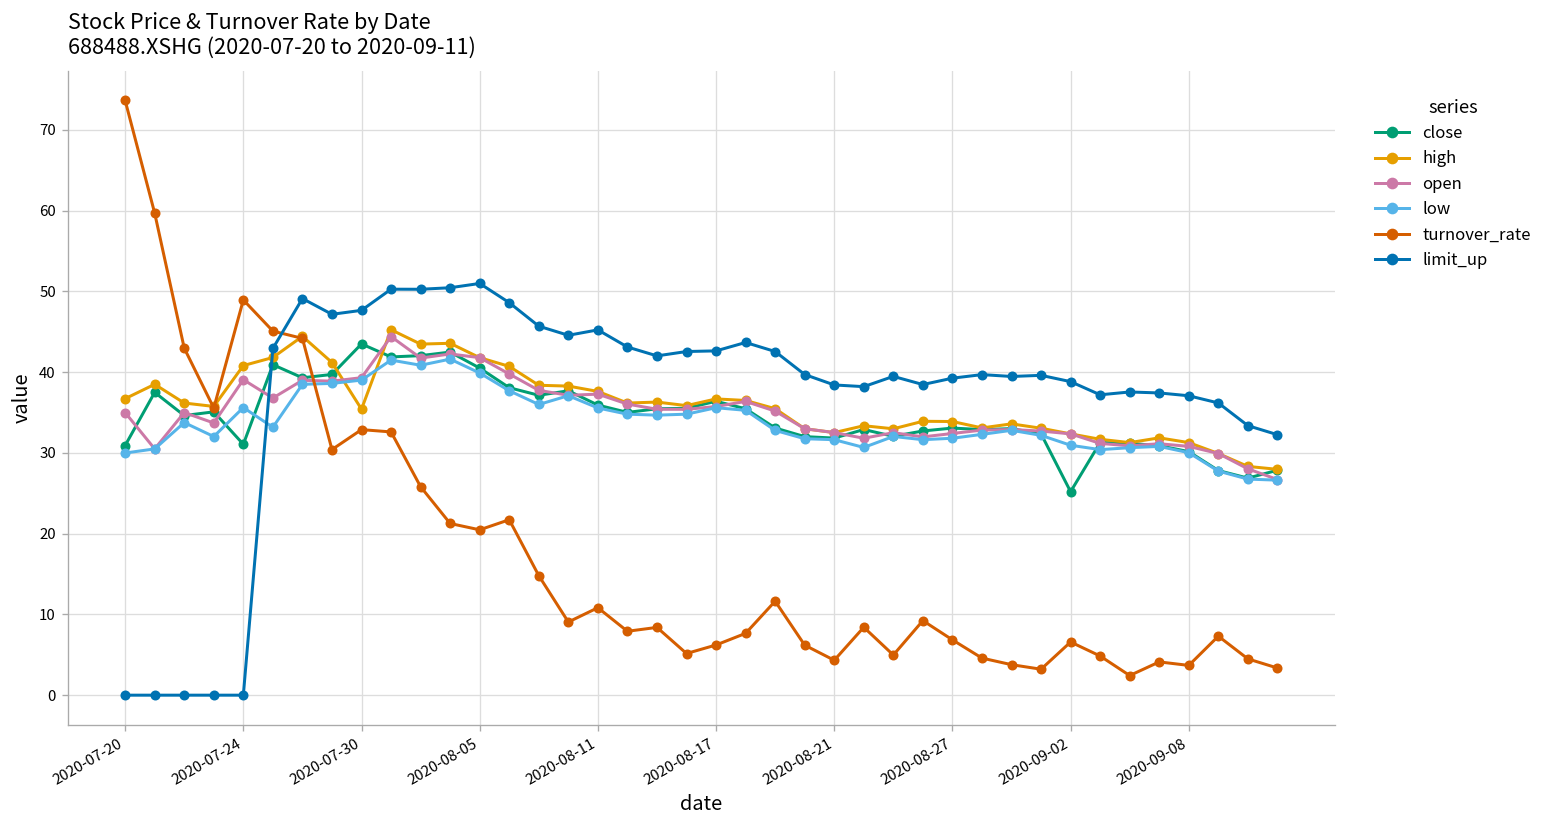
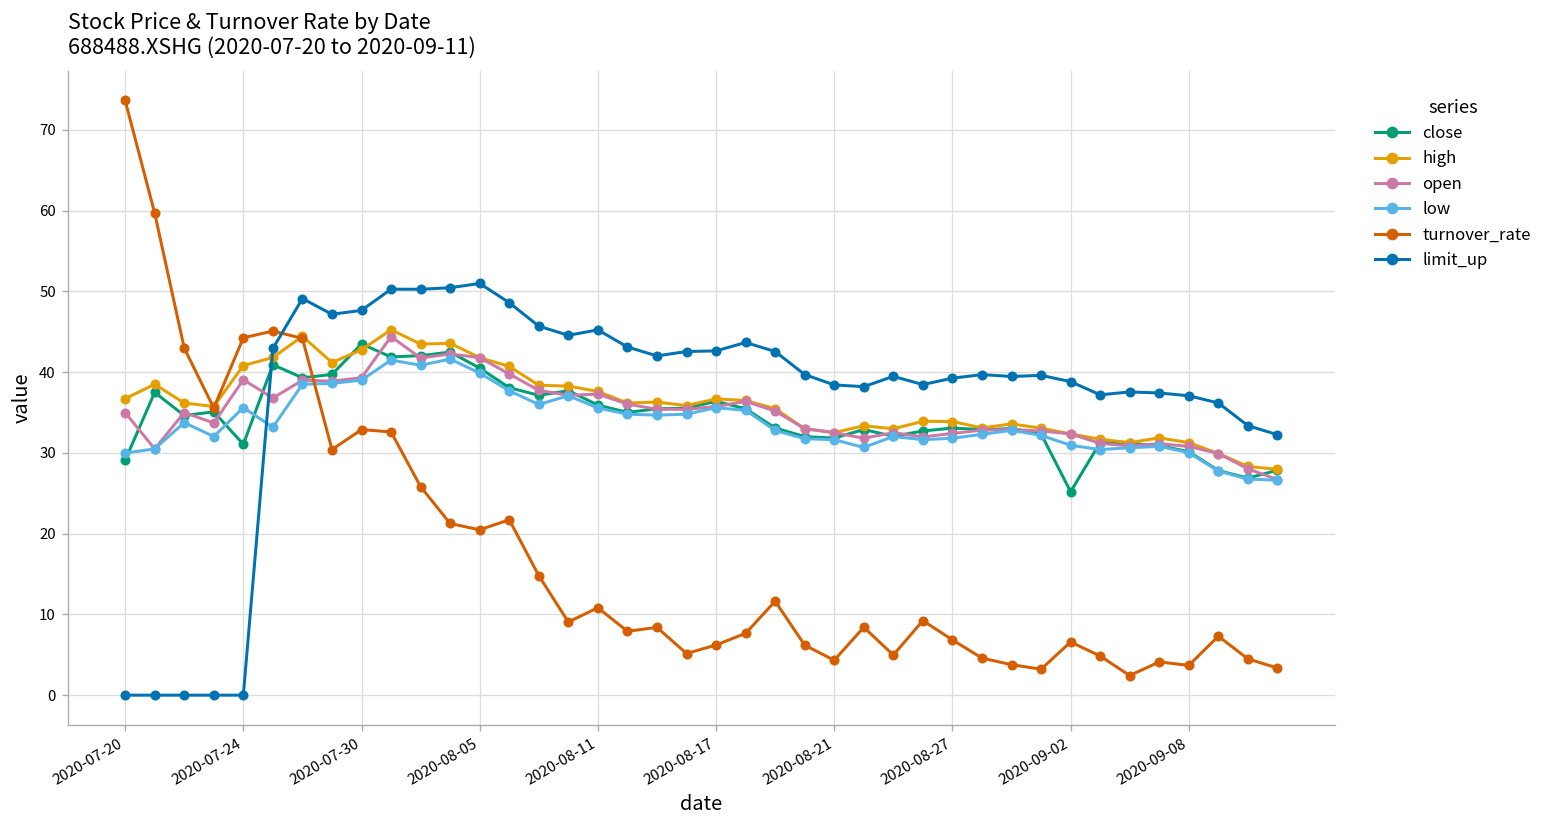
  {
    "close": {
-     "2020-07-20": 31,
+     "2020-07-20": 29,
      "2020-07-24": 31,
      "2020-07-30": 44,
      "2020-08-05": 41,
      "2020-08-27": 33,
      "2020-09-02": 25
    },
    "high": {
      "2020-07-20": 37,
      "2020-07-24": 41,
-     "2020-07-30": 35,
+     "2020-07-30": 43,
      "2020-08-27": 34,
      "2020-09-08": 31
    },
    "open": {
      "2020-07-20": 35,
      "2020-07-24": 39,
      "2020-08-27": 32,
      "2020-09-08": 31
    },
    "low": {
      "2020-07-20": 30,
      "2020-07-24": 36,
      "2020-08-05": 40,
      "2020-08-27": 32,
      "2020-09-02": 31
    },
    "turnover_rate": {
      "2020-07-20": 74,
-     "2020-07-24": 49,
+     "2020-07-24": 44,
      "2020-07-30": 33,
      "2020-08-05": 20,
      "2020-08-11": 11,
      "2020-08-17": 6,
      "2020-08-21": 4,
      "2020-08-27": 7,
      "2020-09-02": 7,
      "2020-09-08": 4
    },
    "limit_up": {
      "2020-07-20": 0,
      "2020-07-24": 0,
      "2020-07-30": 48,
      "2020-08-05": 51,
      "2020-08-11": 45,
      "2020-08-17": 43,
      "2020-08-21": 38,
      "2020-08-27": 39,
      "2020-09-02": 39,
      "2020-09-08": 37
    }
  }
